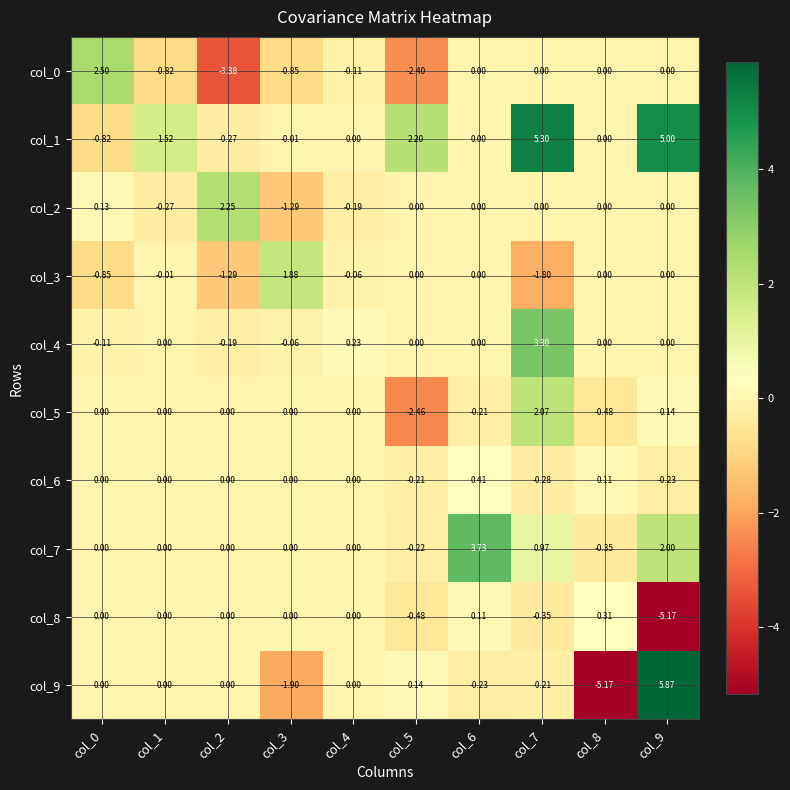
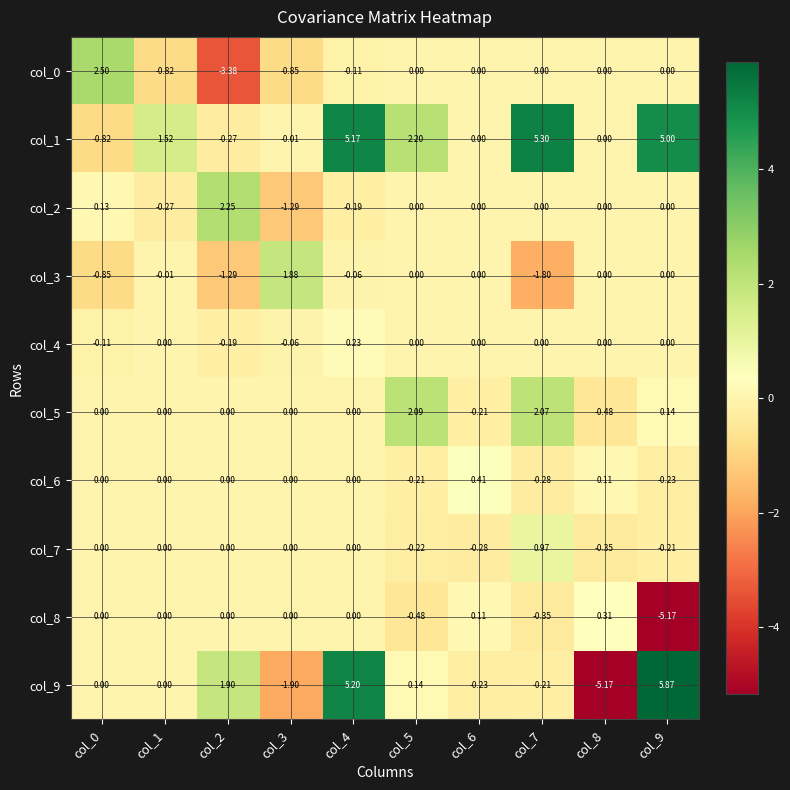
  {
    "col_0": {
      "col_0": 2.50,
      "col_1": -0.82,
      "col_2": -3.38,
      "col_3": -0.85,
      "col_4": -0.11,
-     "col_5": -2.40,
+     "col_5": 0.00,
      "col_6": 0.00,
      "col_7": 0.00,
      "col_8": 0.00,
      "col_9": 0.00
    },
    "col_1": {
      "col_0": -0.82,
      "col_1": 1.52,
      "col_2": -0.27,
      "col_3": -0.01,
-     "col_4": 0.00,
+     "col_4": 5.17,
      "col_5": 2.20,
      "col_6": 0.00,
      "col_7": 5.30,
      "col_8": 0.00,
      "col_9": 5.00
    },
    "col_2": {
      "col_0": 0.13,
      "col_1": -0.27,
      "col_2": 2.25,
      "col_3": -1.29,
      "col_4": -0.19,
      "col_5": 0.00,
      "col_6": 0.00,
      "col_7": 0.00,
      "col_8": 0.00,
      "col_9": 0.00
    },
    "col_3": {
      "col_0": -0.85,
      "col_1": -0.01,
      "col_2": -1.29,
      "col_3": 1.88,
      "col_4": -0.06,
      "col_5": 0.00,
      "col_6": 0.00,
      "col_7": -1.80,
      "col_8": 0.00,
      "col_9": 0.00
    },
    "col_4": {
      "col_0": -0.11,
      "col_1": 0.00,
      "col_2": -0.19,
      "col_3": -0.06,
      "col_4": 0.23,
      "col_5": 0.00,
      "col_6": 0.00,
-     "col_7": 3.30,
+     "col_7": 0.00,
      "col_8": 0.00,
      "col_9": 0.00
    },
    "col_5": {
      "col_0": 0.00,
      "col_1": 0.00,
      "col_2": 0.00,
      "col_3": 0.00,
      "col_4": 0.00,
-     "col_5": -2.46,
+     "col_5": 2.09,
      "col_6": -0.21,
      "col_7": 2.07,
      "col_8": -0.48,
      "col_9": 0.14
    },
    "col_6": {
      "col_0": 0.00,
      "col_1": 0.00,
      "col_2": 0.00,
      "col_3": 0.00,
      "col_4": 0.00,
      "col_5": -0.21,
      "col_6": 0.41,
      "col_7": -0.28,
      "col_8": 0.11,
      "col_9": -0.23
    },
    "col_7": {
      "col_0": 0.00,
      "col_1": 0.00,
      "col_2": 0.00,
      "col_3": 0.00,
      "col_4": 0.00,
      "col_5": -0.22,
-     "col_6": 3.73,
+     "col_6": -0.28,
      "col_7": 0.97,
      "col_8": -0.35,
-     "col_9": 2.00
+     "col_9": -0.21
    },
    "col_8": {
      "col_0": 0.00,
      "col_1": 0.00,
      "col_2": 0.00,
      "col_3": 0.00,
      "col_4": 0.00,
      "col_5": -0.48,
      "col_6": 0.11,
      "col_7": -0.35,
      "col_8": 0.31,
      "col_9": -5.17
    },
    "col_9": {
      "col_0": 0.00,
      "col_1": 0.00,
-     "col_2": 0.00,
+     "col_2": 1.90,
      "col_3": -1.90,
-     "col_4": 0.00,
+     "col_4": 5.20,
      "col_5": 0.14,
      "col_6": -0.23,
      "col_7": -0.21,
      "col_8": -5.17,
      "col_9": 5.87
    }
  }
